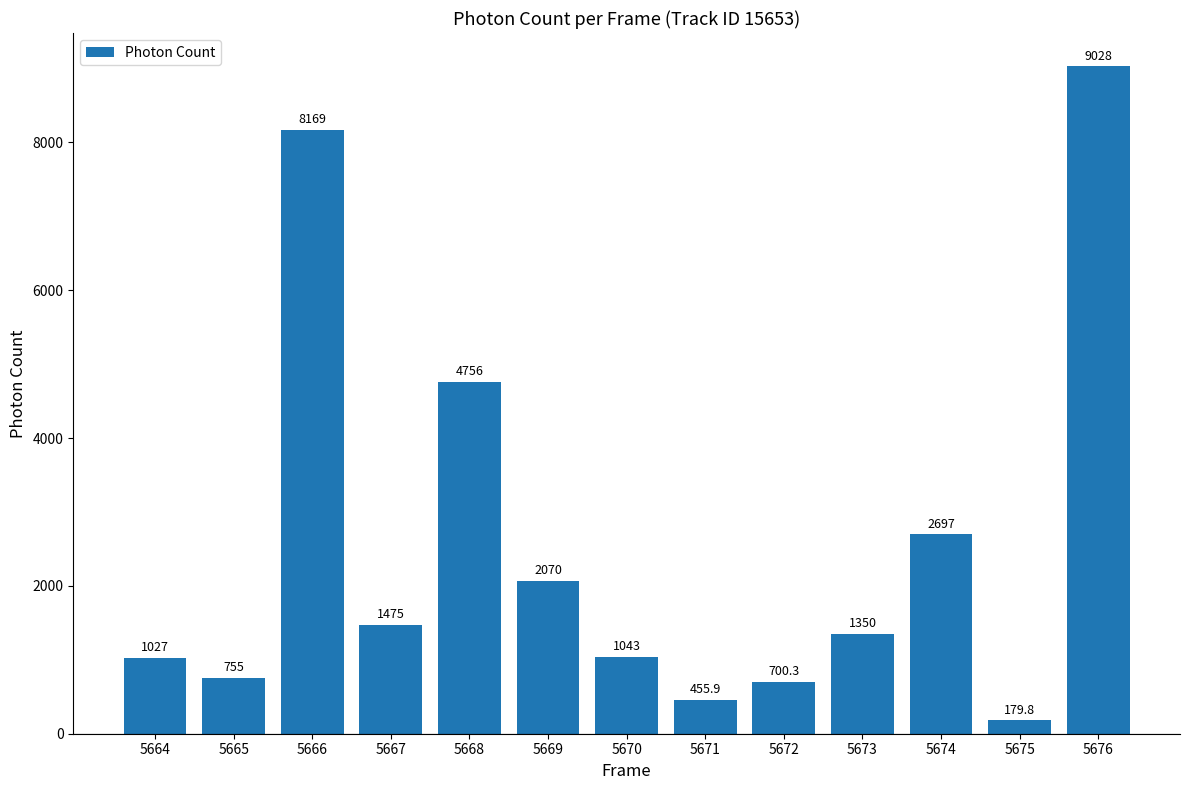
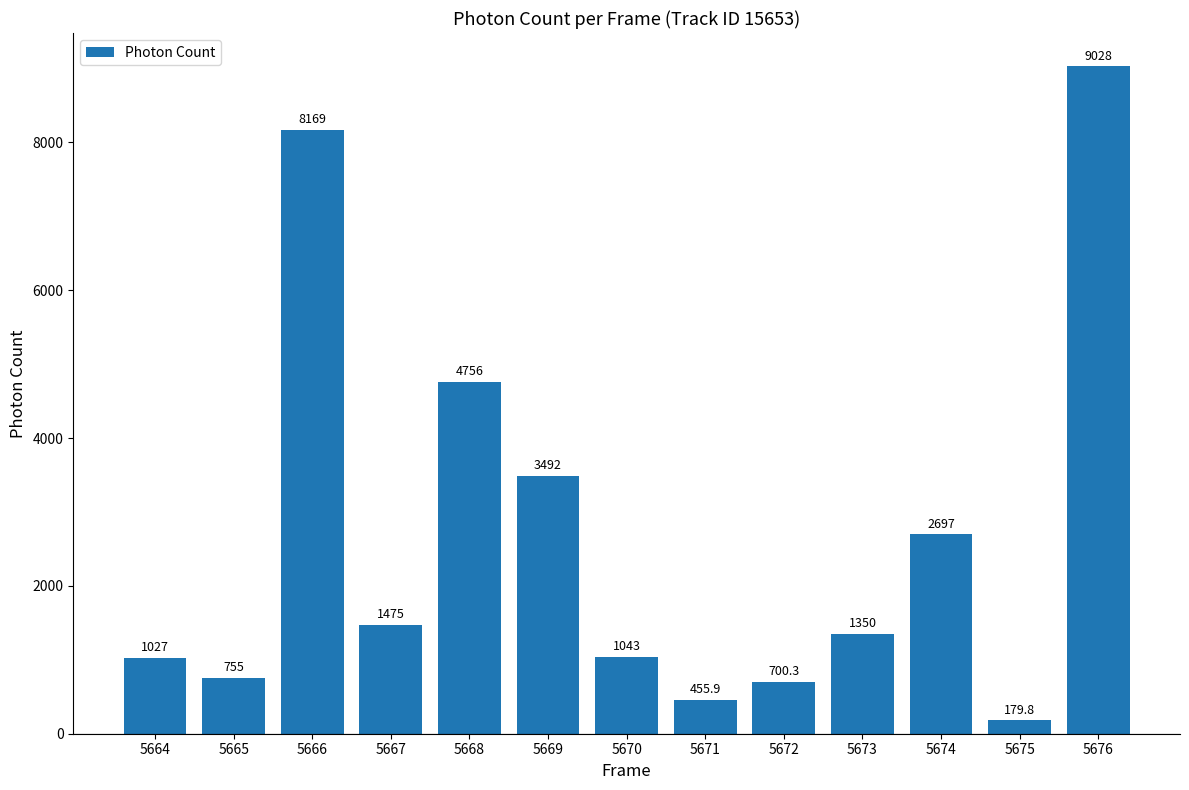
  {
    "5664": 1027,
    "5665": 755,
    "5666": 8169,
    "5667": 1475,
    "5668": 4756,
-   "5669": 2070,
+   "5669": 3492,
    "5670": 1043,
    "5671": 455.9,
    "5672": 700.3,
    "5673": 1350,
    "5674": 2697,
    "5675": 179.8,
    "5676": 9028
  }
